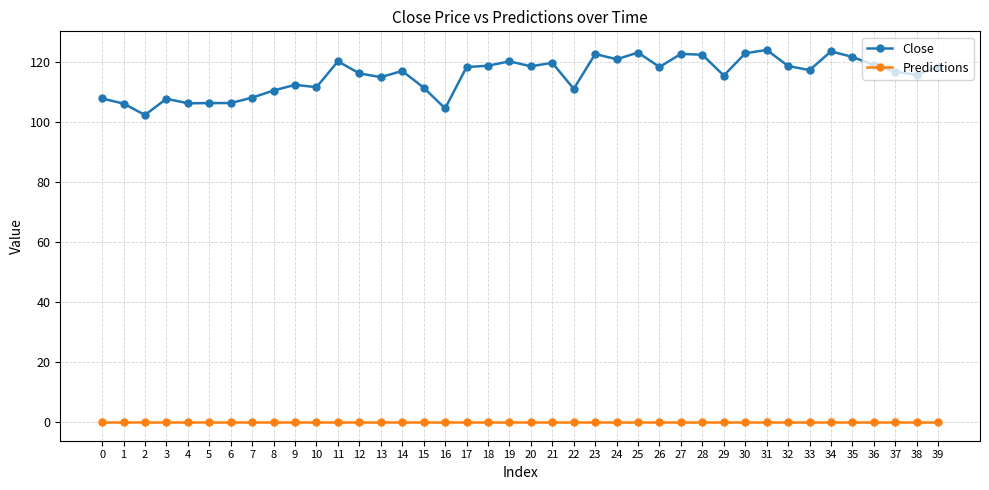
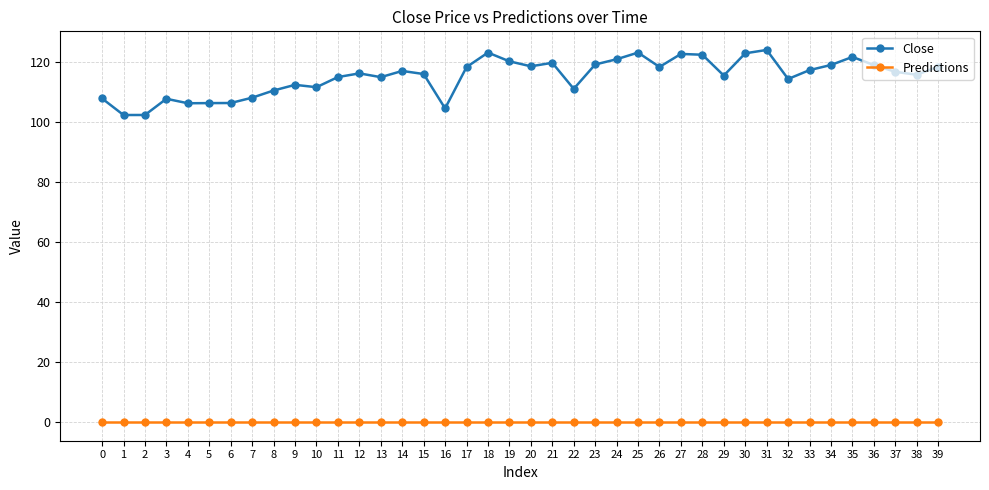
  {
    "Close": {
      "0": 108,
-     "1": 106,
+     "1": 102,
      "2": 102,
      "3": 108,
      "4": 106,
      "5": 106,
      "6": 106,
      "7": 108,
      "8": 111,
      "9": 112,
      "10": 112,
-     "11": 120,
+     "11": 115,
      "12": 116,
      "13": 115,
      "14": 117,
-     "15": 111,
+     "15": 116,
      "16": 105,
      "17": 118,
-     "18": 119,
+     "18": 123,
      "19": 120,
      "20": 119,
      "21": 120,
      "22": 111,
-     "23": 123,
+     "23": 119,
      "24": 121,
      "25": 123,
      "26": 118,
      "27": 123,
      "28": 122,
      "29": 116,
      "30": 123,
      "31": 124,
-     "32": 119,
+     "32": 114,
      "33": 117,
-     "34": 124,
+     "34": 119,
      "35": 122
    },
    "Predictions": {
      "0": 0,
      "1": 0,
      "2": 0,
      "3": 0,
      "4": 0,
      "5": 0,
      "6": 0,
      "7": 0,
      "8": 0,
      "9": 0,
      "10": 0,
      "11": 0,
      "12": 0,
      "13": 0,
      "14": 0,
      "15": 0,
      "16": 0,
      "17": 0,
      "18": 0,
      "19": 0,
      "20": 0,
      "21": 0,
      "22": 0,
      "23": 0,
      "24": 0,
      "25": 0,
      "26": 0,
      "27": 0,
      "28": 0,
      "29": 0,
      "30": 0,
      "31": 0,
      "32": 0,
      "33": 0,
      "34": 0,
      "35": 0,
      "36": 0,
      "37": 0,
      "38": 0,
      "39": 0
    }
  }
